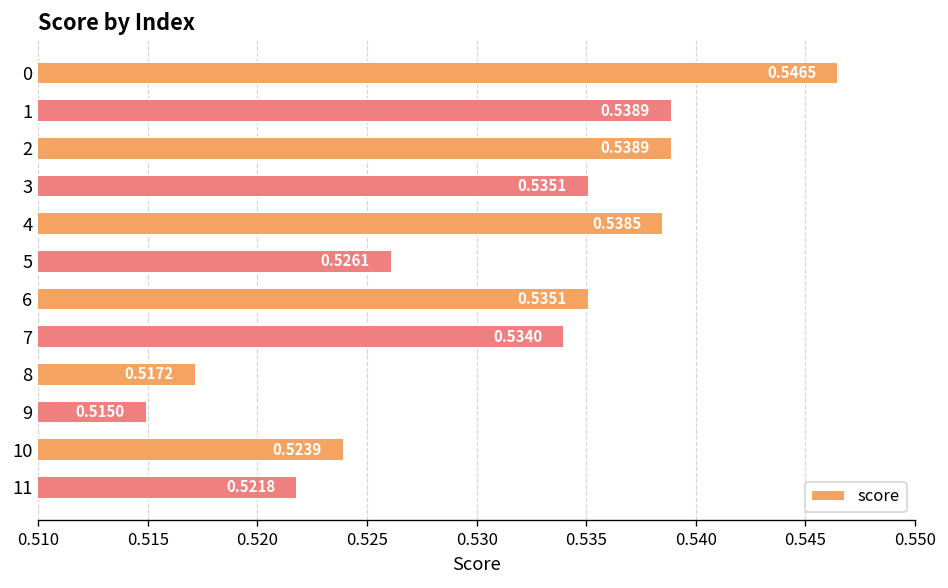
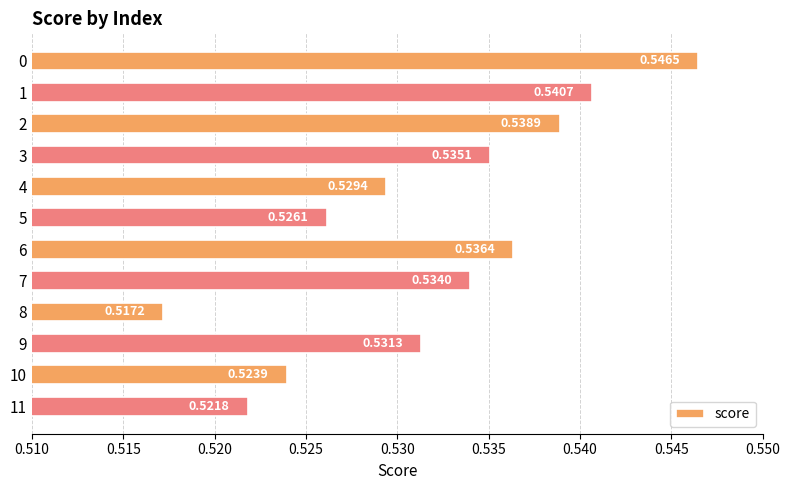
  {
    "0": 0.5465,
-   "1": 0.5389,
+   "1": 0.5407,
    "2": 0.5389,
    "3": 0.5351,
-   "4": 0.5385,
+   "4": 0.5294,
    "5": 0.5261,
-   "6": 0.5351,
+   "6": 0.5364,
    "7": 0.5340,
    "8": 0.5172,
-   "9": 0.5150,
+   "9": 0.5313,
    "10": 0.5239,
    "11": 0.5218
  }
